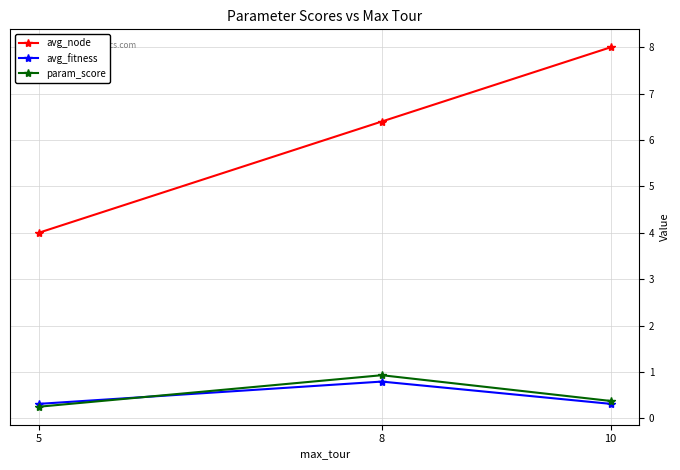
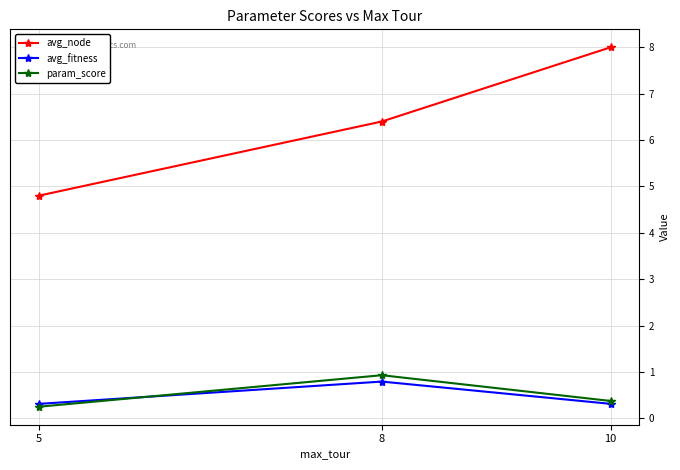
  {
    "avg_node": {
-     "5": 4.0,
+     "5": 4.8,
      "8": 6.4,
      "10": 8.0
    },
    "avg_fitness": {
      "5": 0.3,
      "8": 0.8,
      "10": 0.3
    },
    "param_score": {
      "5": 0.3,
      "8": 0.9,
      "10": 0.4
    }
  }
